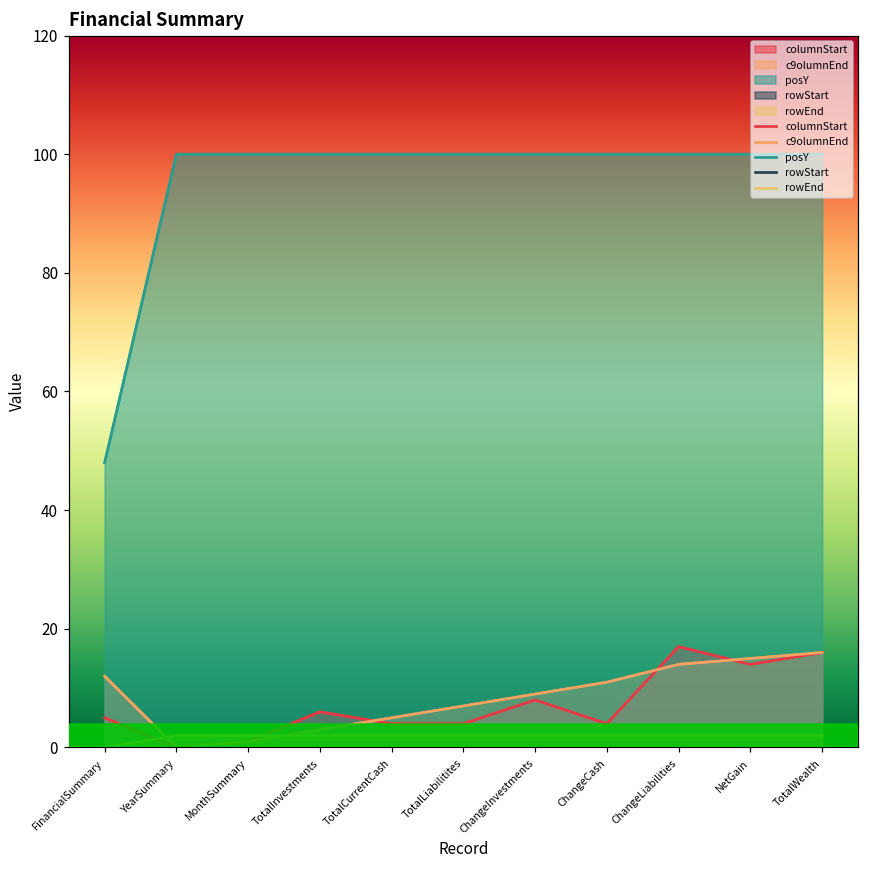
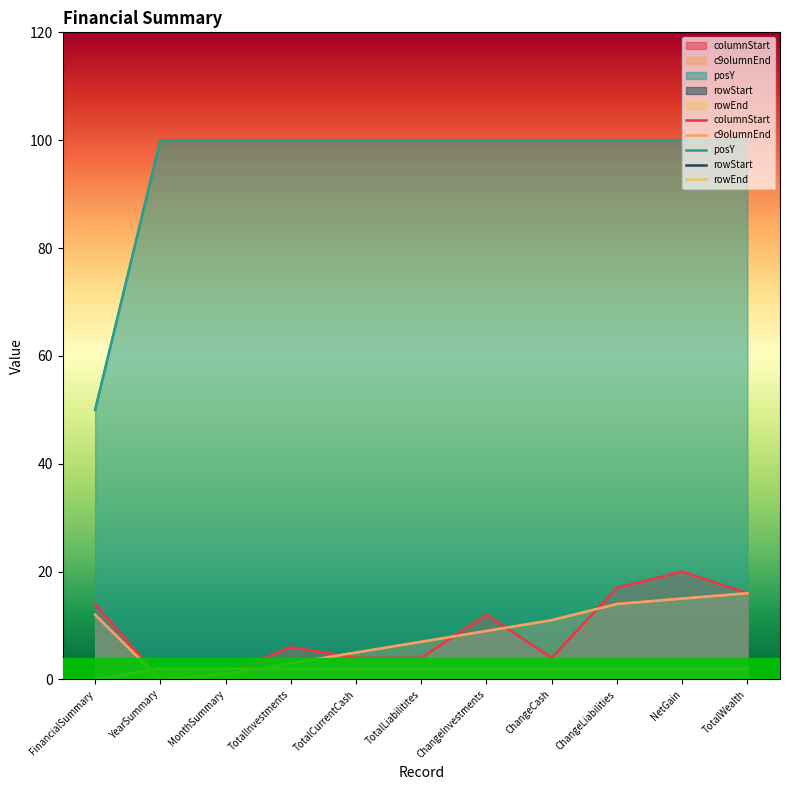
  {
    "columnStart": {
-     "FinancialSummary": 5,
+     "FinancialSummary": 14,
      "TotalInvestments": 6,
-     "ChangeInvestments": 8,
+     "ChangeInvestments": 12,
      "ChangeLiabilities": 17,
-     "NetGain": 14
+     "NetGain": 20
    },
    "posY": {
-     "FinancialSummary": 48,
+     "FinancialSummary": 50,
      "YearSummary": 100,
      "MonthSummary": 100,
      "TotalInvestments": 100,
      "TotalCurrentCash": 100,
      "TotalLiabilitites": 100,
      "ChangeInvestments": 100,
      "ChangeCash": 100,
      "ChangeLiabilities": 100,
      "NetGain": 100
    }
  }
